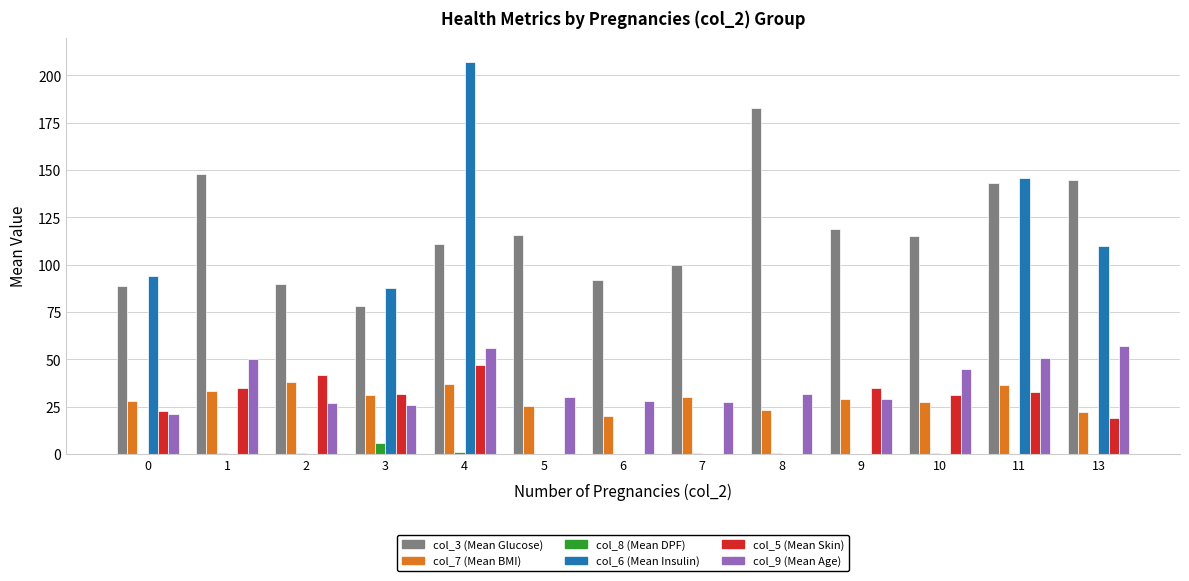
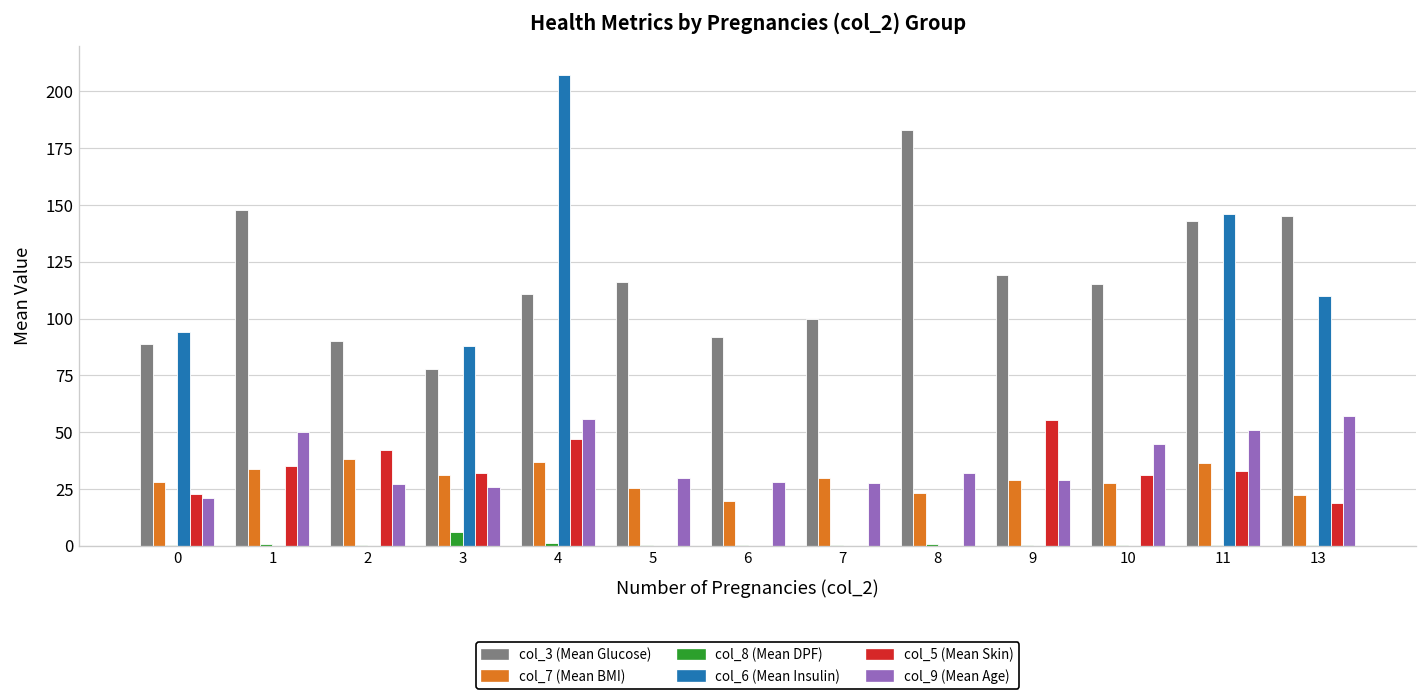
  {
    "col_3 (Mean Glucose)": {
      "0": 89,
      "1": 148,
      "2": 90,
      "3": 78,
      "4": 111,
      "5": 116,
      "6": 92,
      "7": 100,
      "8": 183,
      "9": 119,
      "10": 115,
      "11": 143,
      "13": 145
    },
    "col_7 (Mean BMI)": {
      "0": 28,
      "1": 34,
      "2": 38,
      "3": 31,
      "4": 37,
      "5": 26,
      "6": 20,
      "7": 30,
      "8": 23,
      "9": 29,
      "10": 28,
      "11": 37,
      "13": 22
    },
    "col_8 (Mean DPF)": {
      "3": 6,
      "4": 1
    },
    "col_6 (Mean Insulin)": {
      "0": 94,
      "1": 0,
      "2": 0,
      "3": 88,
      "4": 207,
      "5": 0,
      "6": 0,
      "7": 0,
      "8": 0,
      "9": 0,
      "10": 0,
      "11": 146,
      "13": 110
    },
    "col_5 (Mean Skin)": {
      "0": 23,
      "1": 35,
      "2": 42,
      "3": 32,
      "4": 47,
      "5": 0,
      "6": 0,
      "7": 0,
      "8": 0,
-     "9": 35,
+     "9": 55,
      "10": 31,
      "11": 33,
      "13": 19
    },
    "col_9 (Mean Age)": {
      "0": 21,
      "1": 50,
      "2": 27,
      "3": 26,
      "4": 56,
      "5": 30,
      "6": 28,
      "7": 28,
      "8": 32,
      "9": 29,
      "10": 45,
      "11": 51,
      "13": 57
    }
  }
